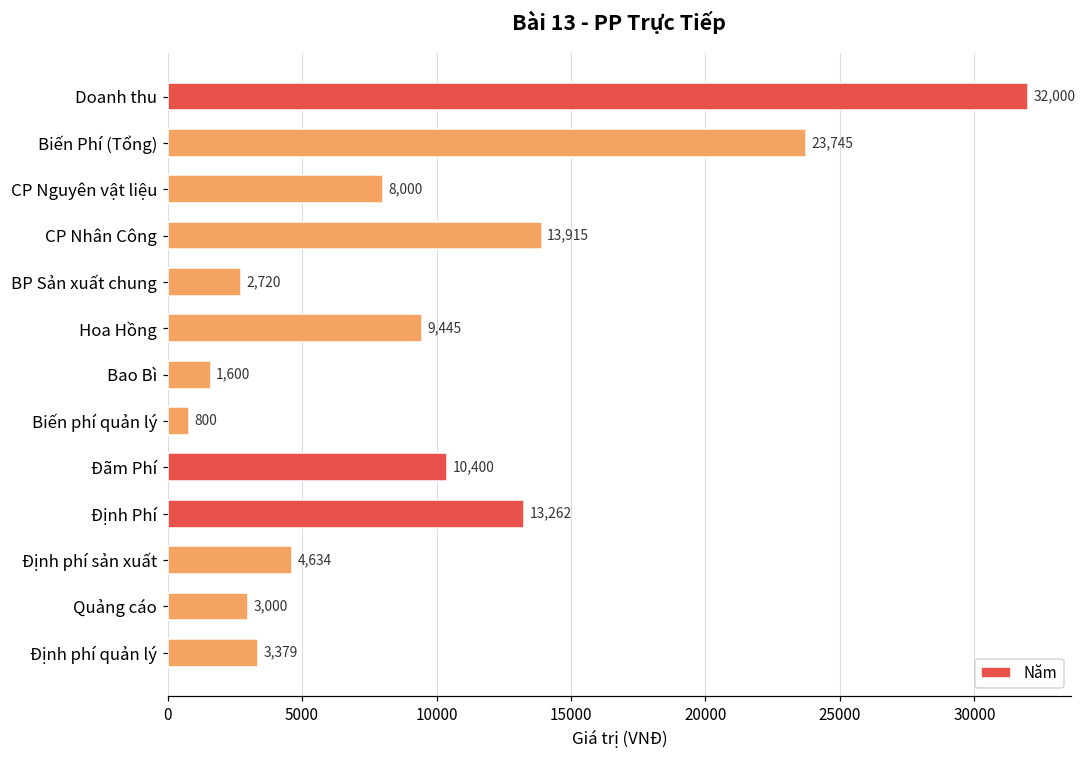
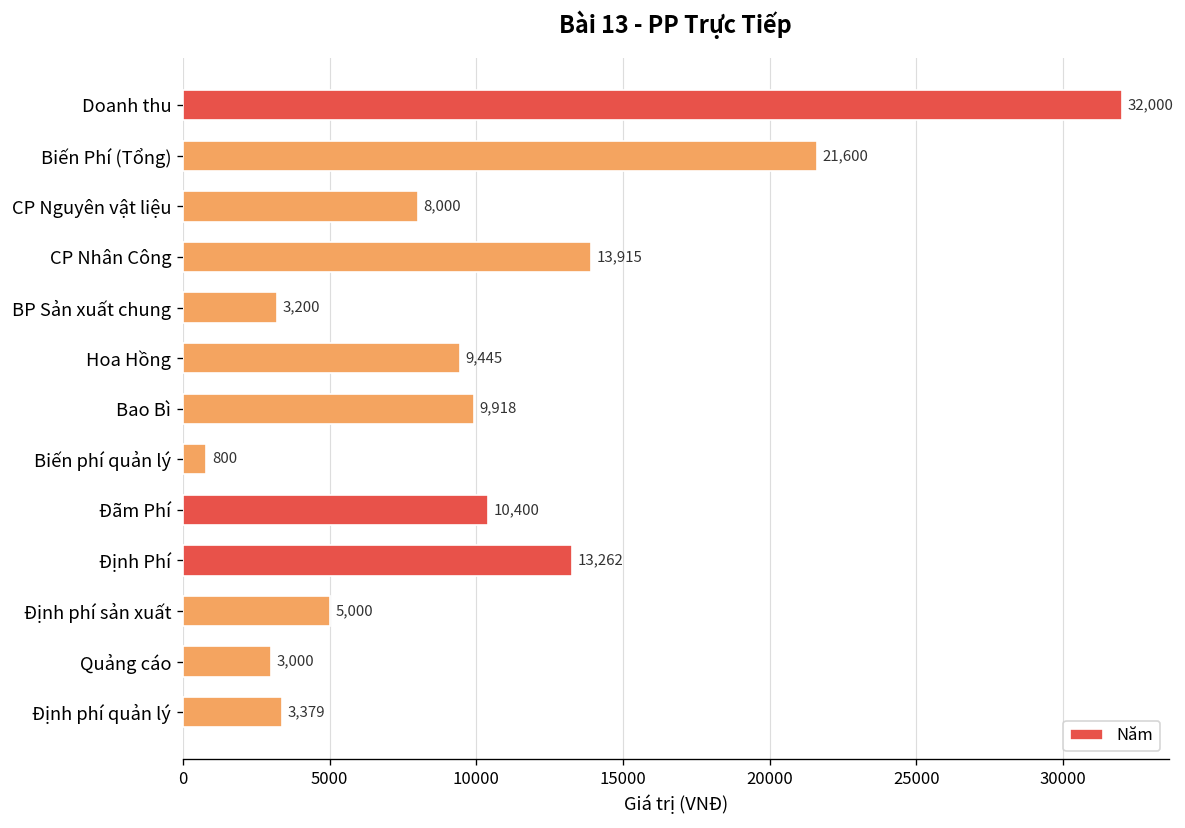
  {
    "Doanh thu": "32,000",
-   "Biến Phí (Tổng)": "23,745",
+   "Biến Phí (Tổng)": "21,600",
    "CP Nguyên vật liệu": "8,000",
    "CP Nhân Công": "13,915",
-   "BP Sản xuất chung": "2,720",
+   "BP Sản xuất chung": "3,200",
    "Hoa Hồng": "9,445",
-   "Bao Bì": "1,600",
+   "Bao Bì": "9,918",
    "Biến phí quản lý": "800",
    "Đãm Phí": "10,400",
    "Định Phí": "13,262",
-   "Định phí sản xuất": "4,634",
+   "Định phí sản xuất": "5,000",
    "Quảng cáo": "3,000",
    "Định phí quản lý": "3,379"
  }
